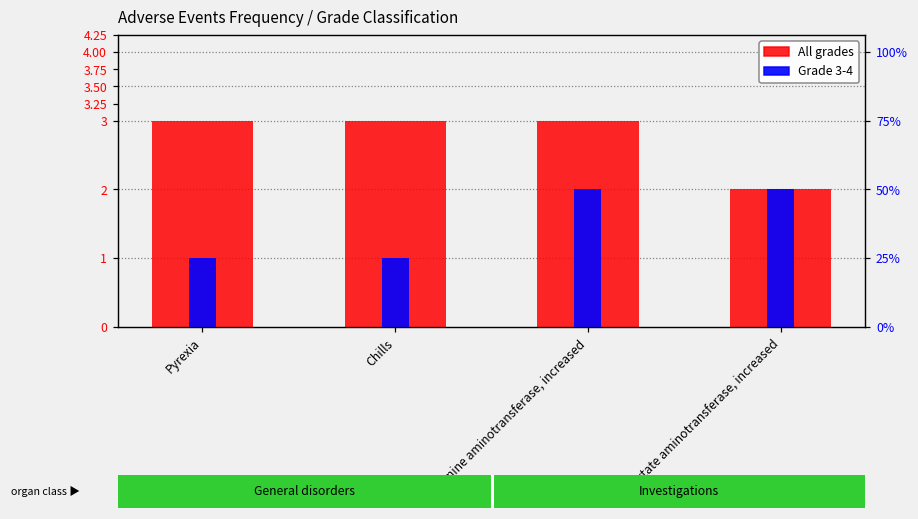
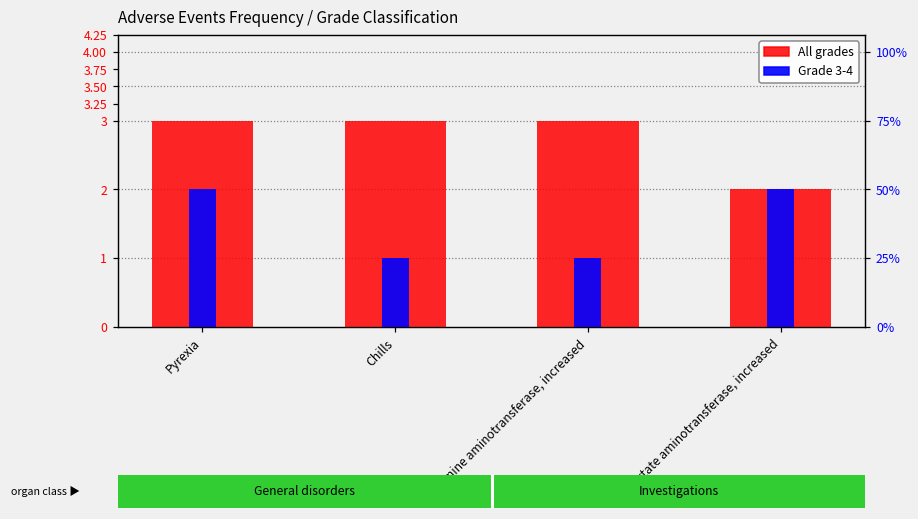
  {
    "All grades": {
      "Pyrexia": 3,
      "Chills": 3,
      "Alanine aminotransferase, increased": 3,
      "Aspartate aminotransferase, increased": 2
    },
    "Grade 3-4": {
-     "Pyrexia": 1,
-     "Alanine aminotransferase, increased": 2,
+     "Pyrexia": 2,
+     "Alanine aminotransferase, increased": 1,
      "Aspartate aminotransferase, increased": 2
    }
  }
